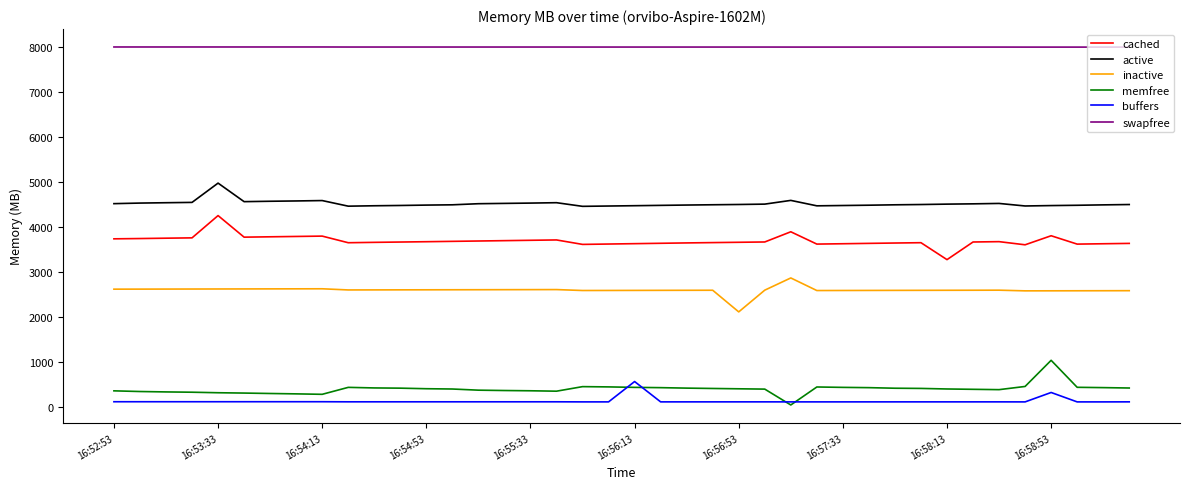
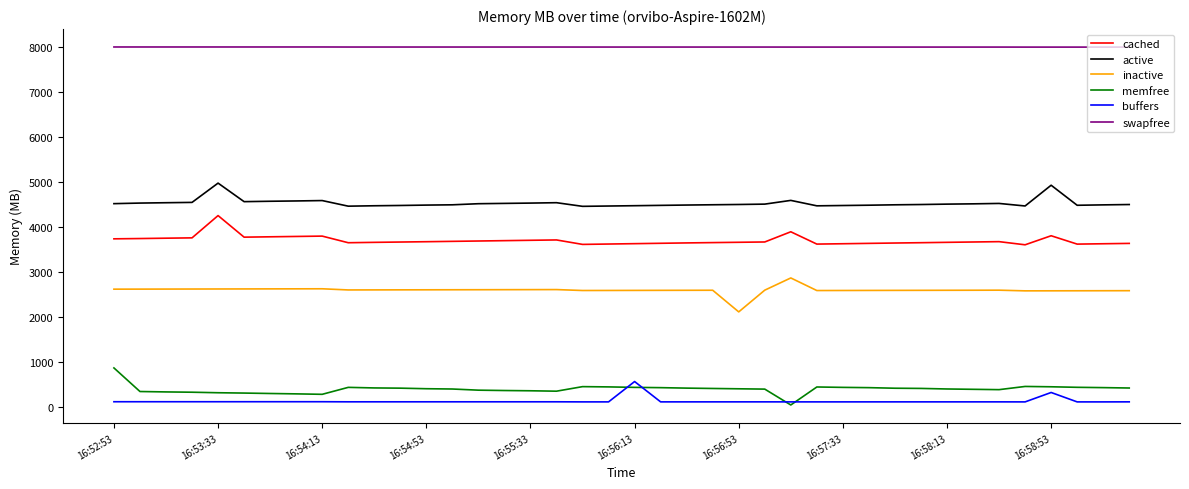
  {
    "cached": {
      "16:52:53": 3700,
      "16:53:33": 4300,
      "16:54:13": 3800,
      "16:54:53": 3700,
      "16:55:33": 3700,
      "16:56:13": 3600,
      "16:56:53": 3700,
      "16:57:33": 3600,
-     "16:58:13": 3300,
+     "16:58:13": 3700,
      "16:58:53": 3800
    },
    "active": {
      "16:52:53": 4500,
      "16:53:33": 5000,
      "16:54:13": 4600,
      "16:54:53": 4500,
      "16:55:33": 4500,
      "16:56:13": 4500,
      "16:56:53": 4500,
      "16:57:33": 4500,
      "16:58:13": 4500,
-     "16:58:53": 4500
+     "16:58:53": 4900
    },
    "inactive": {
      "16:52:53": 2600,
      "16:53:33": 2600,
      "16:54:13": 2600,
      "16:54:53": 2600,
      "16:55:33": 2600,
      "16:56:13": 2600,
      "16:56:53": 2100,
      "16:57:33": 2600,
      "16:58:13": 2600,
      "16:58:53": 2600
    },
    "memfree": {
-     "16:52:53": 400,
+     "16:52:53": 900,
      "16:53:33": 300,
      "16:54:13": 300,
      "16:54:53": 400,
      "16:55:33": 400,
      "16:56:13": 400,
      "16:56:53": 400,
      "16:57:33": 400,
      "16:58:13": 400,
-     "16:58:53": 1000
+     "16:58:53": 500
    },
    "buffers": {
      "16:52:53": 100,
      "16:53:33": 100,
      "16:54:13": 100,
      "16:54:53": 100,
      "16:55:33": 100,
      "16:56:13": 600,
      "16:56:53": 100,
      "16:57:33": 100,
      "16:58:13": 100,
      "16:58:53": 300
    },
    "swapfree": {
      "16:52:53": 8000,
      "16:53:33": 8000,
      "16:54:13": 8000,
      "16:54:53": 8000,
      "16:55:33": 8000,
      "16:56:13": 8000,
      "16:56:53": 8000,
      "16:57:33": 8000,
      "16:58:13": 8000,
      "16:58:53": 8000
    }
  }
